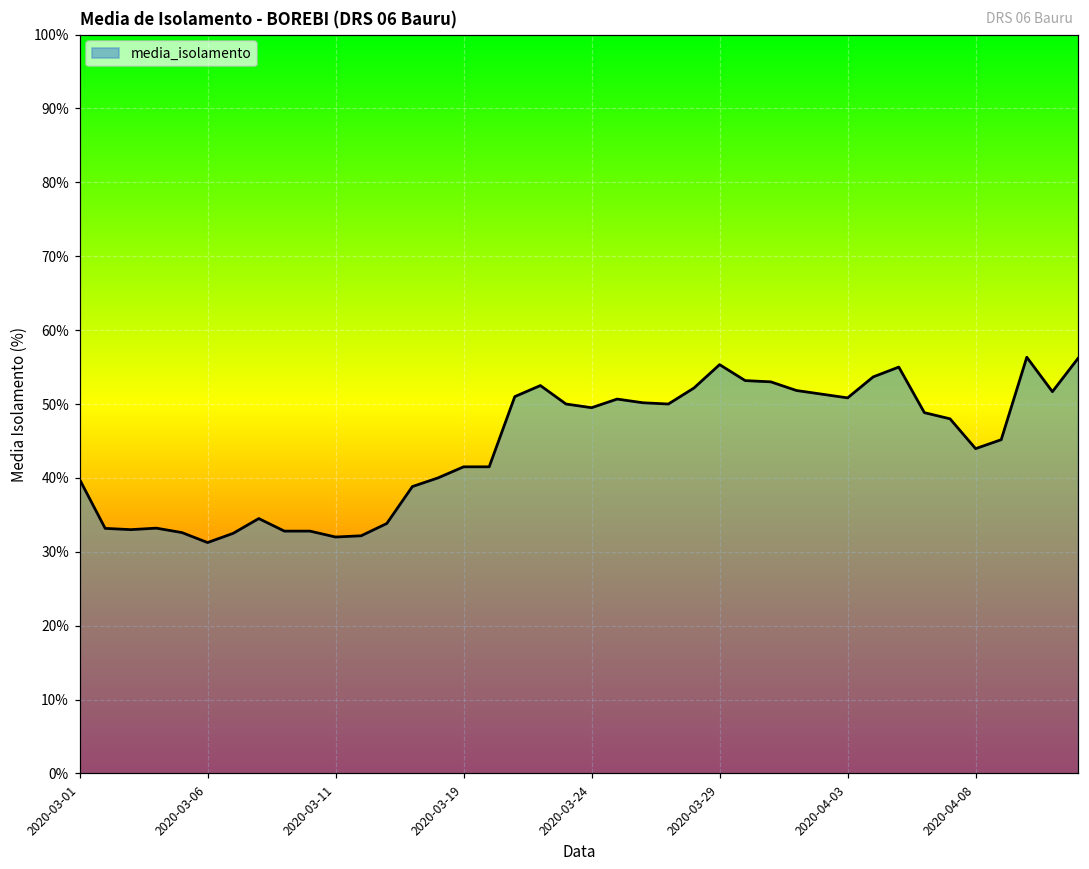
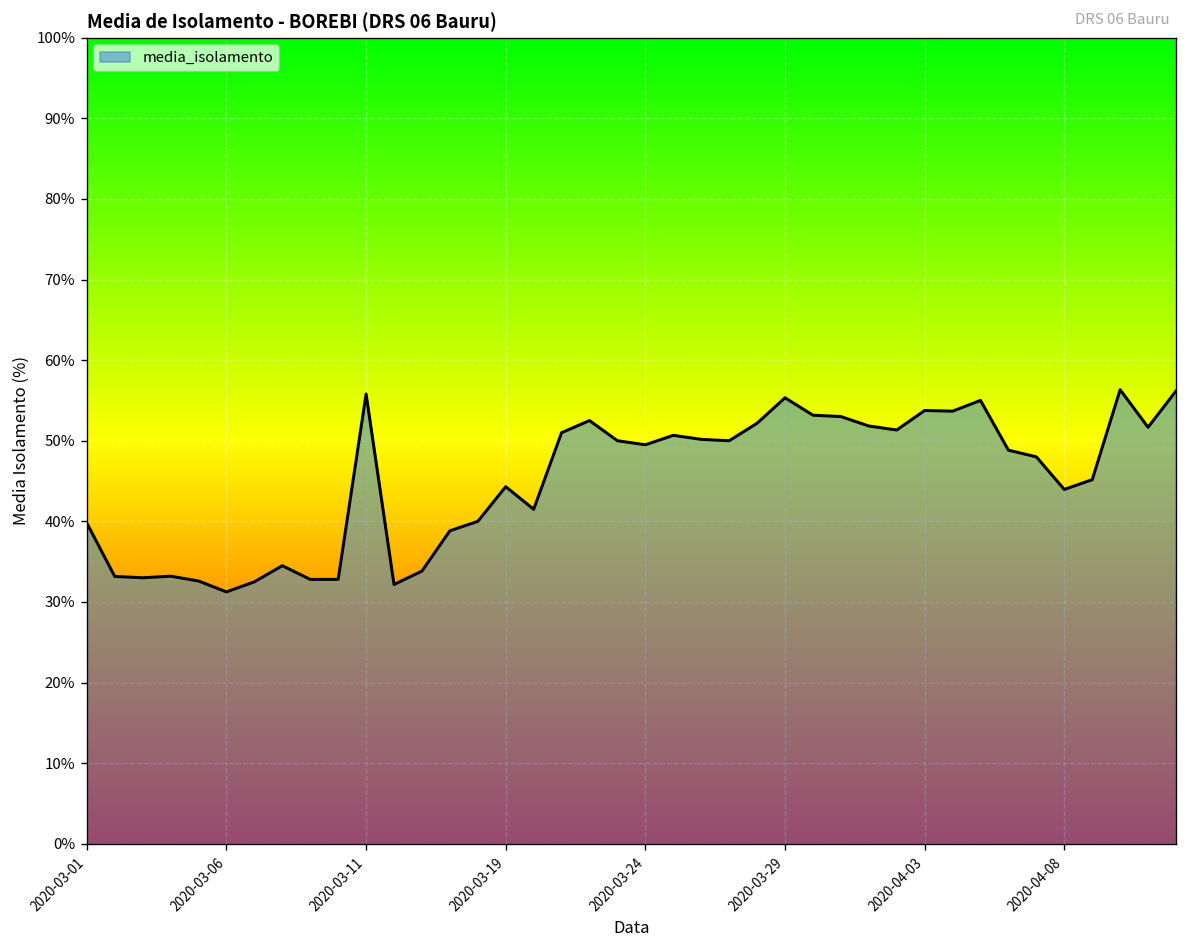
  {
    "2020-03-01": "40%",
    "2020-03-06": "31%",
-   "2020-03-11": "32%",
-   "2020-03-19": "42%",
+   "2020-03-11": "56%",
+   "2020-03-19": "44%",
    "2020-03-24": "50%",
    "2020-03-29": "55%",
-   "2020-04-03": "51%",
+   "2020-04-03": "54%",
    "2020-04-08": "44%"
  }
